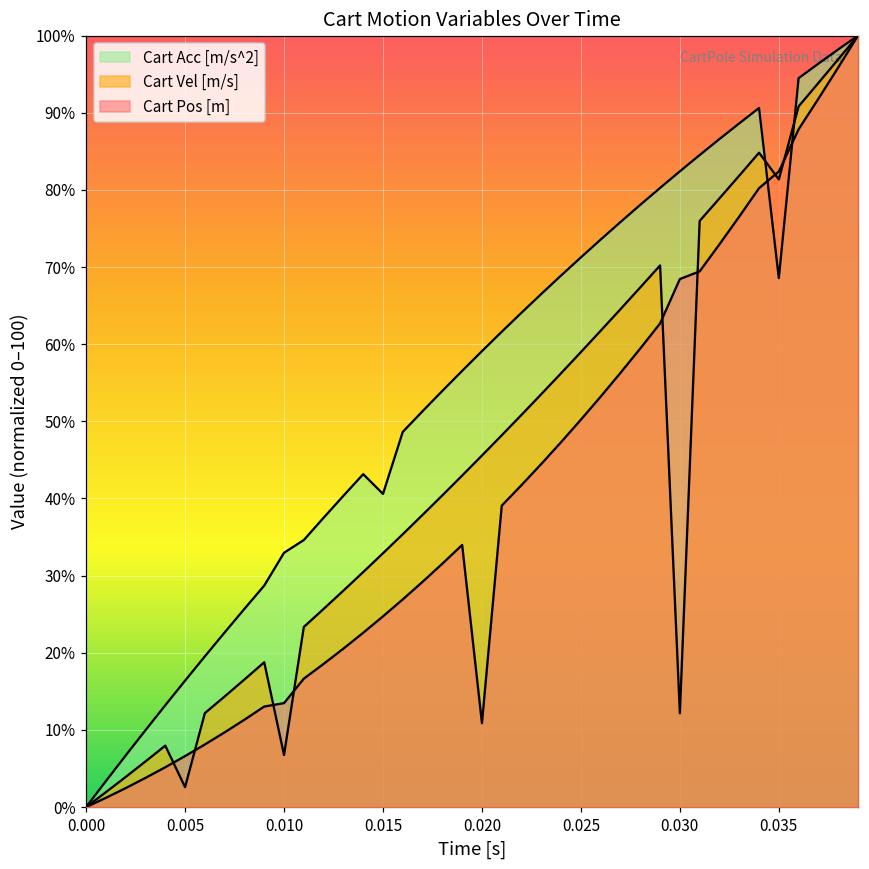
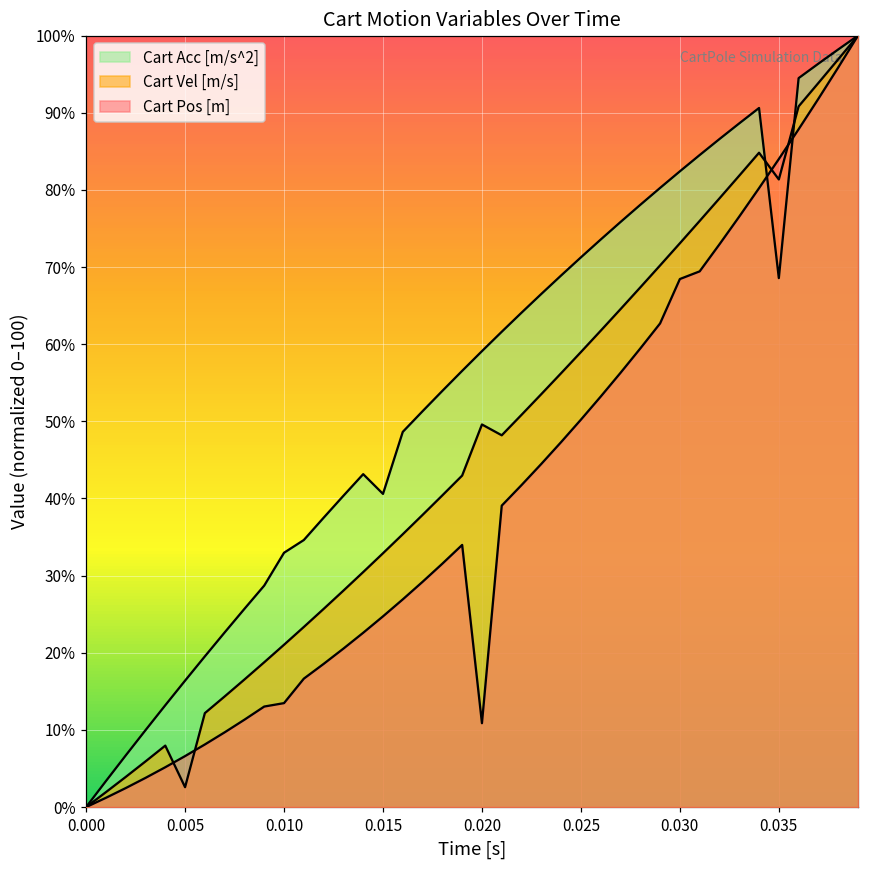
  {
    "Cart Acc [m/s^2]": {
      "0.005": "16%",
      "0.010": "33%",
      "0.015": "41%",
      "0.020": "59%",
      "0.025": "71%",
      "0.030": "82%",
      "0.035": "69%"
    },
    "Cart Vel [m/s]": {
      "0.005": "3%",
-     "0.010": "7%",
+     "0.010": "21%",
      "0.015": "33%",
-     "0.020": "46%",
+     "0.020": "50%",
      "0.025": "59%",
-     "0.030": "12%",
+     "0.030": "73%",
      "0.035": "81%"
    },
    "Cart Pos [m]": {
      "0.005": "7%",
      "0.010": "13%",
      "0.015": "25%",
      "0.020": "11%",
      "0.025": "50%",
      "0.030": "68%",
-     "0.035": "82%"
+     "0.035": "84%"
    }
  }
